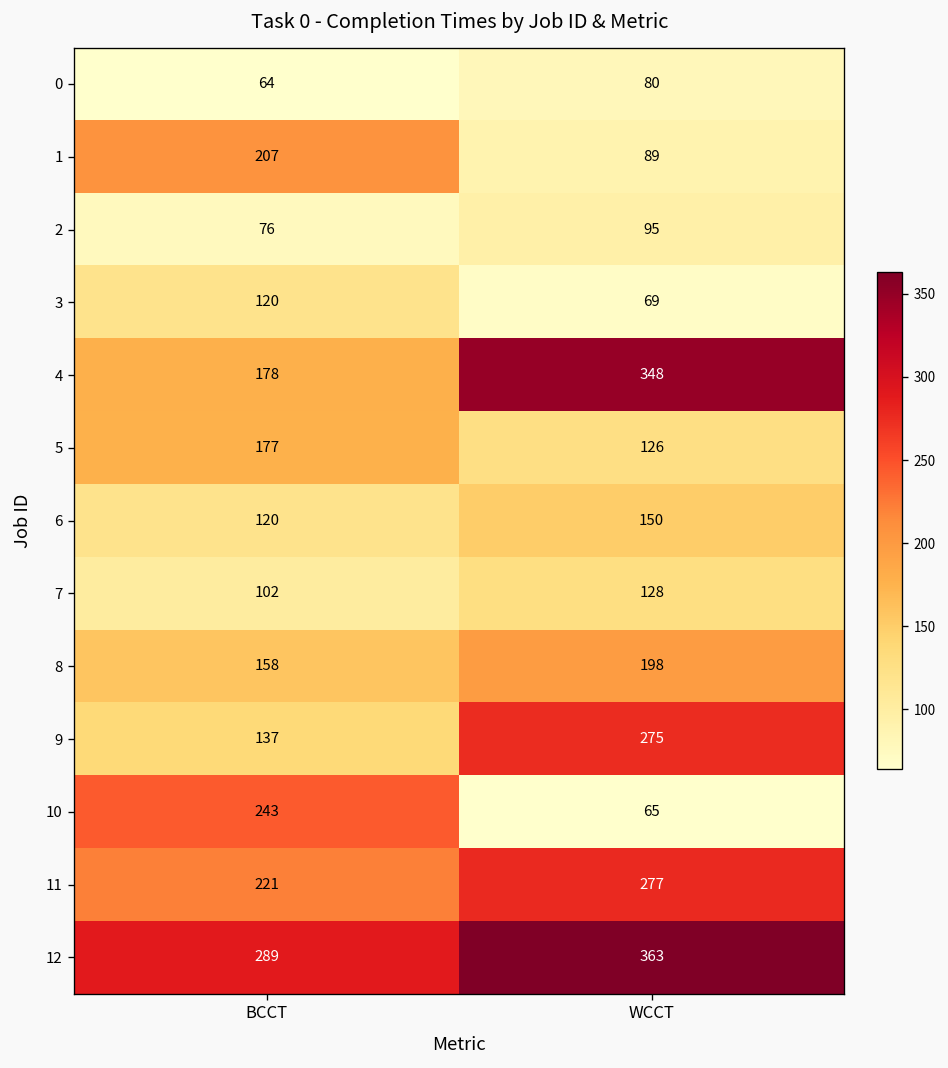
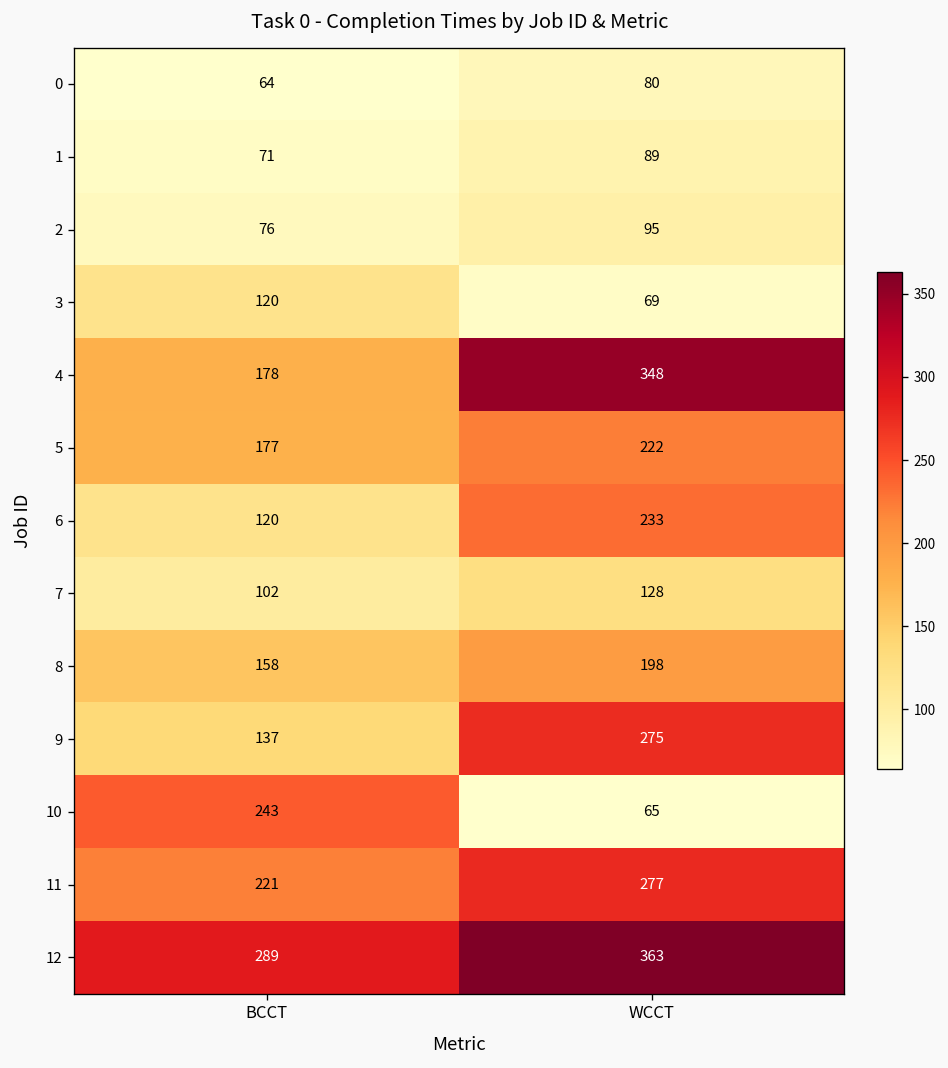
  {
    "0": {
      "BCCT": 64,
      "WCCT": 80
    },
    "1": {
-     "BCCT": 207,
+     "BCCT": 71,
      "WCCT": 89
    },
    "2": {
      "BCCT": 76,
      "WCCT": 95
    },
    "3": {
      "BCCT": 120,
      "WCCT": 69
    },
    "4": {
      "BCCT": 178,
      "WCCT": 348
    },
    "5": {
      "BCCT": 177,
-     "WCCT": 126
+     "WCCT": 222
    },
    "6": {
      "BCCT": 120,
-     "WCCT": 150
+     "WCCT": 233
    },
    "7": {
      "BCCT": 102,
      "WCCT": 128
    },
    "8": {
      "BCCT": 158,
      "WCCT": 198
    },
    "9": {
      "BCCT": 137,
      "WCCT": 275
    },
    "10": {
      "BCCT": 243,
      "WCCT": 65
    },
    "11": {
      "BCCT": 221,
      "WCCT": 277
    },
    "12": {
      "BCCT": 289,
      "WCCT": 363
    }
  }
